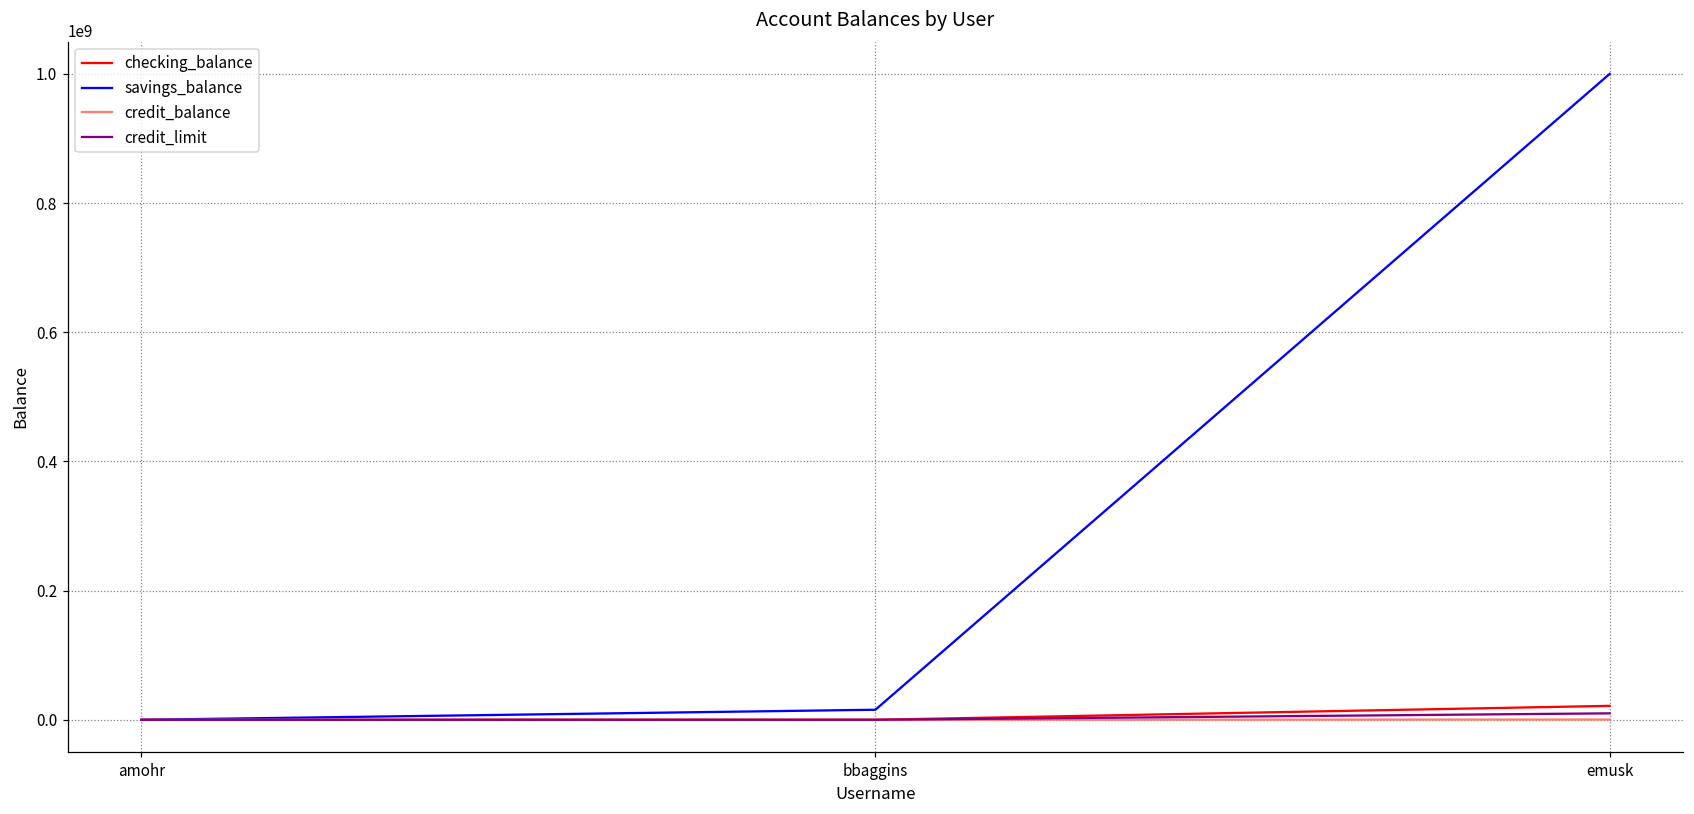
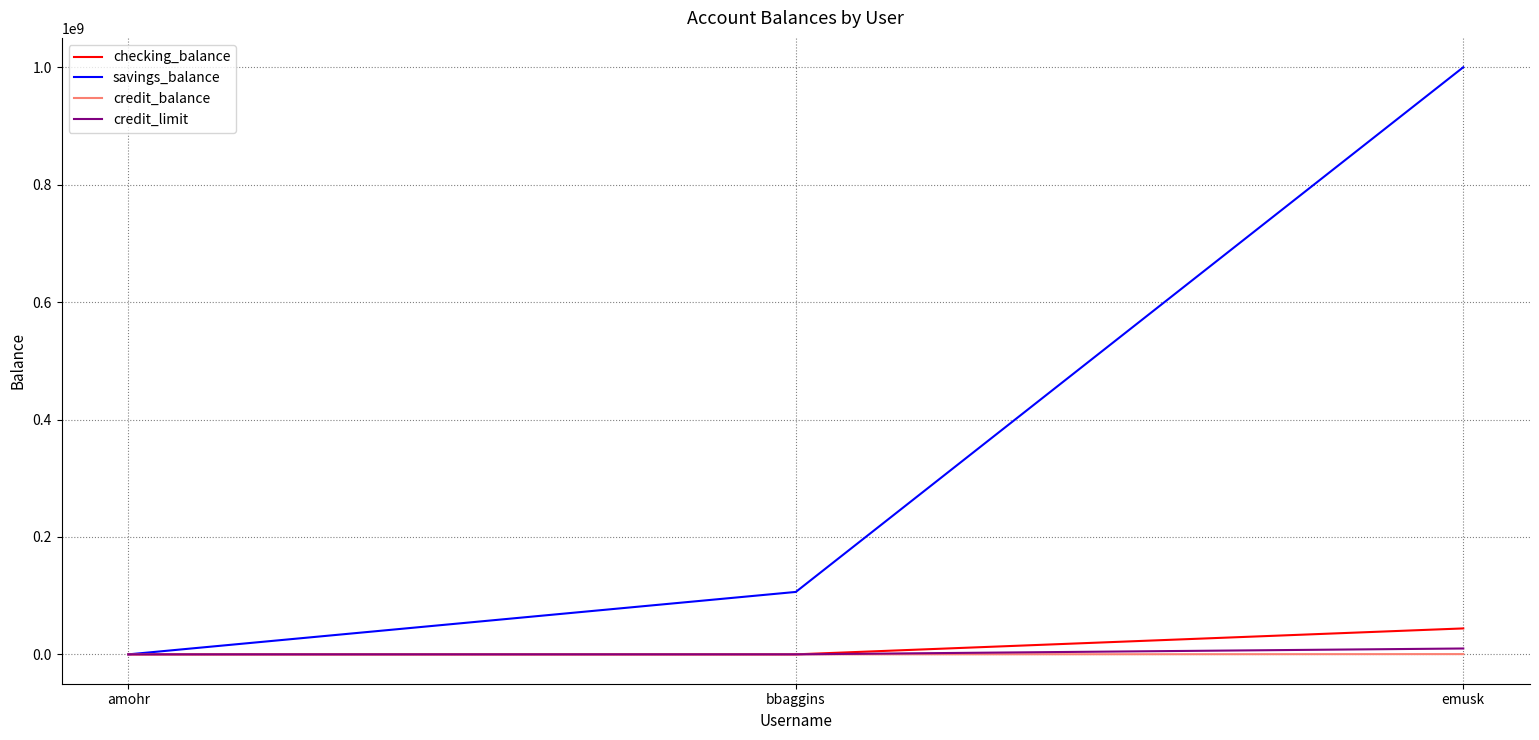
  {
    "checking_balance": {
-     "emusk": 20000000
+     "emusk": 40000000
    },
    "savings_balance": {
-     "bbaggins": 20000000,
+     "bbaggins": 110000000,
      "emusk": 1000000000
    },
    "credit_balance": {
      "emusk": 0
    },
    "credit_limit": {
      "emusk": 10000000
    }
  }
